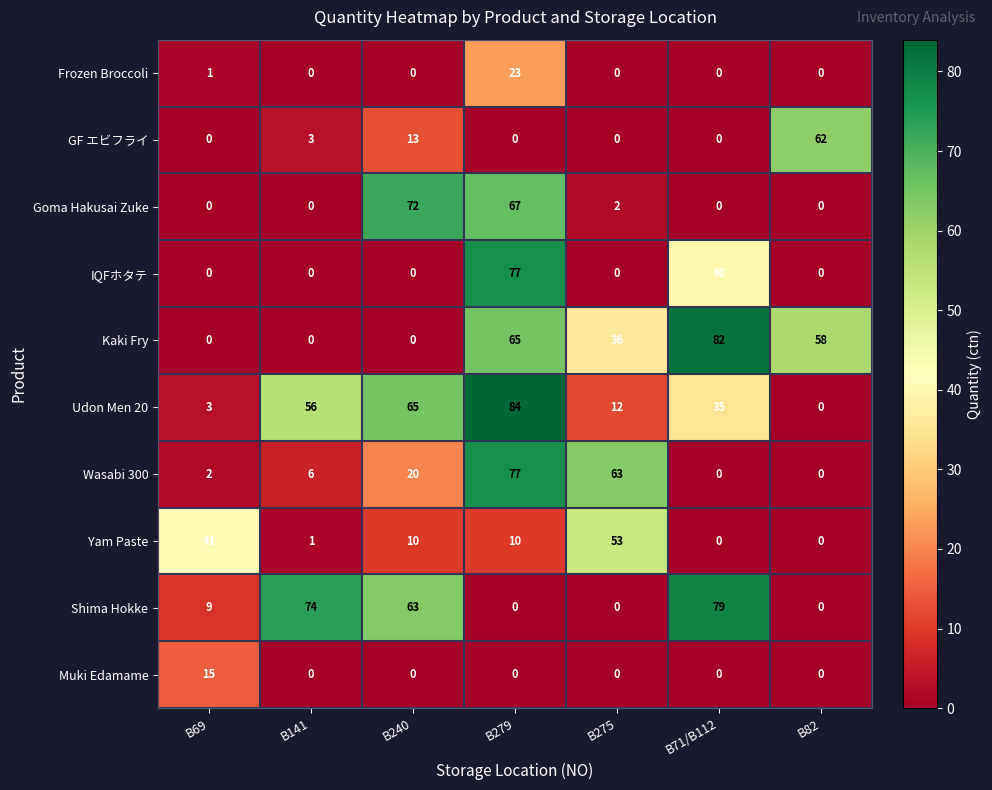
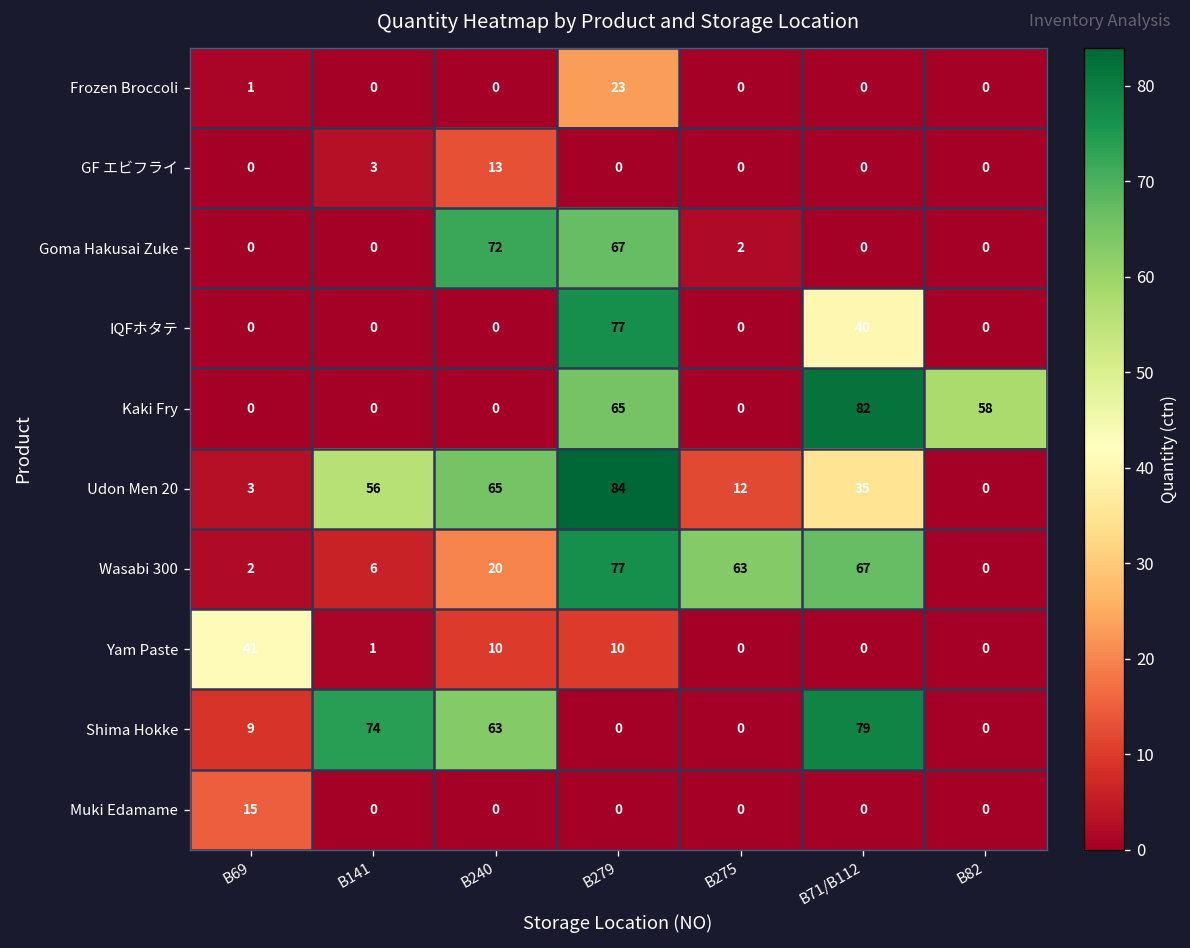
  {
    "Frozen Broccoli": {
      "B69": 1,
      "B141": 0,
      "B240": 0,
      "B279": 23,
      "B275": 0,
      "B71/B112": 0,
      "B82": 0
    },
    "GF エビフライ": {
      "B69": 0,
      "B141": 3,
      "B240": 13,
      "B279": 0,
      "B275": 0,
      "B71/B112": 0,
-     "B82": 62
+     "B82": 0
    },
    "Goma Hakusai Zuke": {
      "B69": 0,
      "B141": 0,
      "B240": 72,
      "B279": 67,
      "B275": 2,
      "B71/B112": 0,
      "B82": 0
    },
    "IQFホタテ": {
      "B69": 0,
      "B141": 0,
      "B240": 0,
      "B279": 77,
      "B275": 0,
      "B71/B112": 40,
      "B82": 0
    },
    "Kaki Fry": {
      "B69": 0,
      "B141": 0,
      "B240": 0,
      "B279": 65,
-     "B275": 36,
+     "B275": 0,
      "B71/B112": 82,
      "B82": 58
    },
    "Udon Men 20": {
      "B69": 3,
      "B141": 56,
      "B240": 65,
      "B279": 84,
      "B275": 12,
      "B71/B112": 35,
      "B82": 0
    },
    "Wasabi 300": {
      "B69": 2,
      "B141": 6,
      "B240": 20,
      "B279": 77,
      "B275": 63,
-     "B71/B112": 0,
+     "B71/B112": 67,
      "B82": 0
    },
    "Yam Paste": {
      "B69": 41,
      "B141": 1,
      "B240": 10,
      "B279": 10,
-     "B275": 53,
+     "B275": 0,
      "B71/B112": 0,
      "B82": 0
    },
    "Shima Hokke": {
      "B69": 9,
      "B141": 74,
      "B240": 63,
      "B279": 0,
      "B275": 0,
      "B71/B112": 79,
      "B82": 0
    },
    "Muki Edamame": {
      "B69": 15,
      "B141": 0,
      "B240": 0,
      "B279": 0,
      "B275": 0,
      "B71/B112": 0,
      "B82": 0
    }
  }
